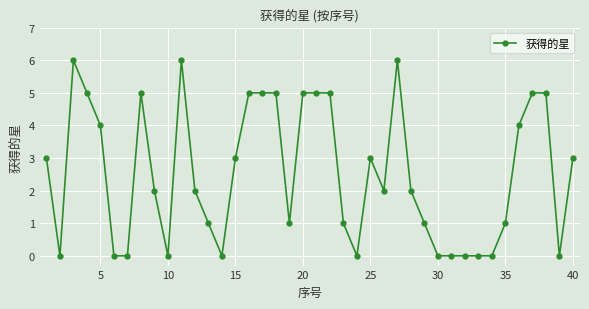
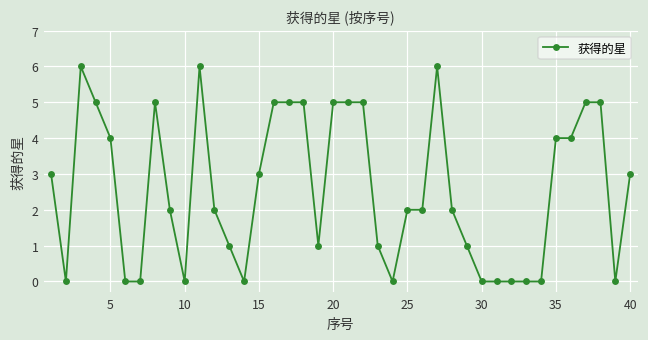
  {
    "5": 4,
    "10": 0,
    "15": 3,
    "20": 5,
-   "25": 3,
+   "25": 2,
    "30": 0,
-   "35": 1,
+   "35": 4,
    "40": 3
  }
